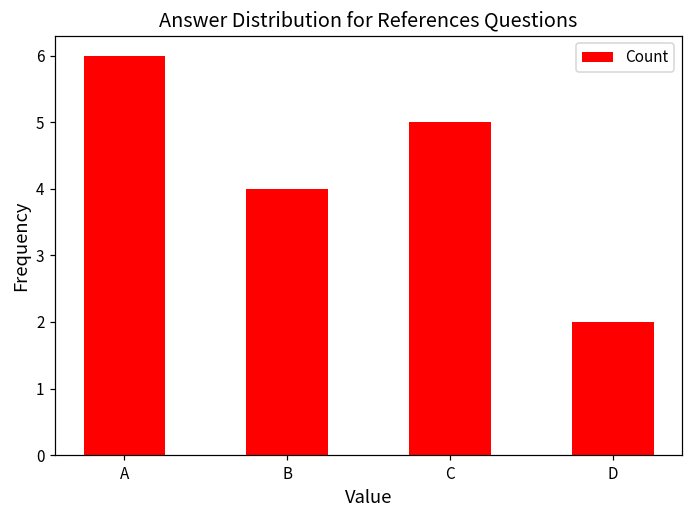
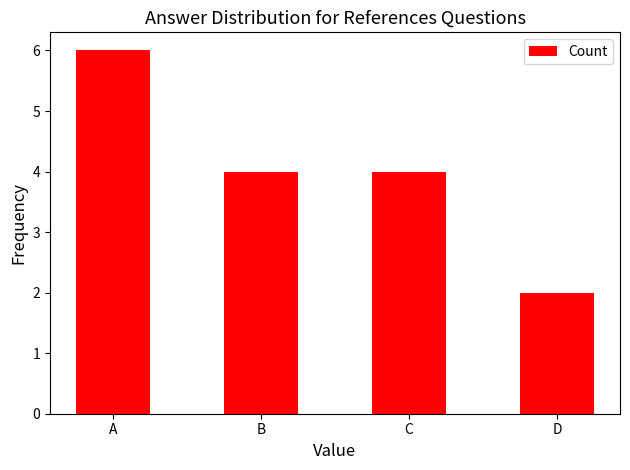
  {
    "A": 6,
    "B": 4,
-   "C": 5,
+   "C": 4,
    "D": 2
  }
